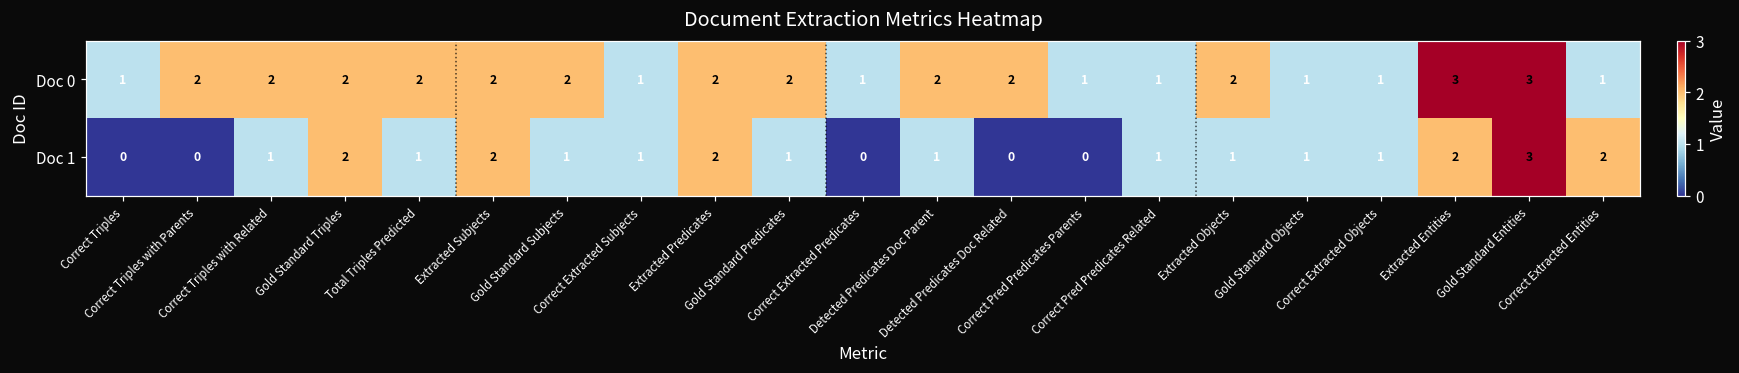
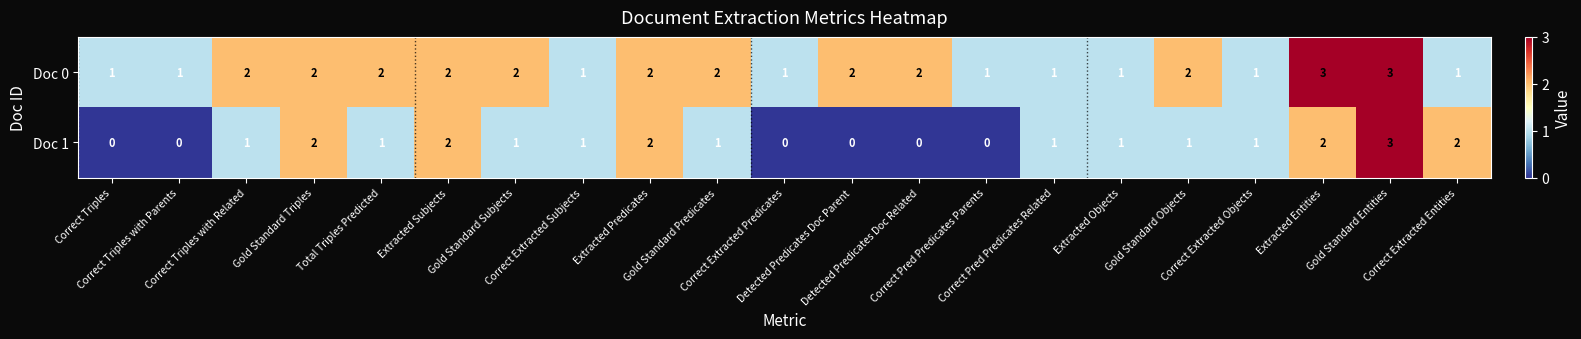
  {
    "Doc 0": {
      "Correct Triples": 1,
-     "Correct Triples with Parents": 2,
+     "Correct Triples with Parents": 1,
      "Correct Triples with Related": 2,
      "Gold Standard Triples": 2,
      "Total Triples Predicted": 2,
      "Extracted Subjects": 2,
      "Gold Standard Subjects": 2,
      "Correct Extracted Subjects": 1,
      "Extracted Predicates": 2,
      "Gold Standard Predicates": 2,
      "Correct Extracted Predicates": 1,
      "Detected Predicates Doc Parent": 2,
      "Detected Predicates Doc Related": 2,
      "Correct Pred Predicates Parents": 1,
      "Correct Pred Predicates Related": 1,
-     "Extracted Objects": 2,
-     "Gold Standard Objects": 1,
+     "Extracted Objects": 1,
+     "Gold Standard Objects": 2,
      "Correct Extracted Objects": 1,
      "Extracted Entities": 3,
      "Gold Standard Entities": 3,
      "Correct Extracted Entities": 1
    },
    "Doc 1": {
      "Correct Triples": 0,
      "Correct Triples with Parents": 0,
      "Correct Triples with Related": 1,
      "Gold Standard Triples": 2,
      "Total Triples Predicted": 1,
      "Extracted Subjects": 2,
      "Gold Standard Subjects": 1,
      "Correct Extracted Subjects": 1,
      "Extracted Predicates": 2,
      "Gold Standard Predicates": 1,
      "Correct Extracted Predicates": 0,
-     "Detected Predicates Doc Parent": 1,
+     "Detected Predicates Doc Parent": 0,
      "Detected Predicates Doc Related": 0,
      "Correct Pred Predicates Parents": 0,
      "Correct Pred Predicates Related": 1,
      "Extracted Objects": 1,
      "Gold Standard Objects": 1,
      "Correct Extracted Objects": 1,
      "Extracted Entities": 2,
      "Gold Standard Entities": 3,
      "Correct Extracted Entities": 2
    }
  }
